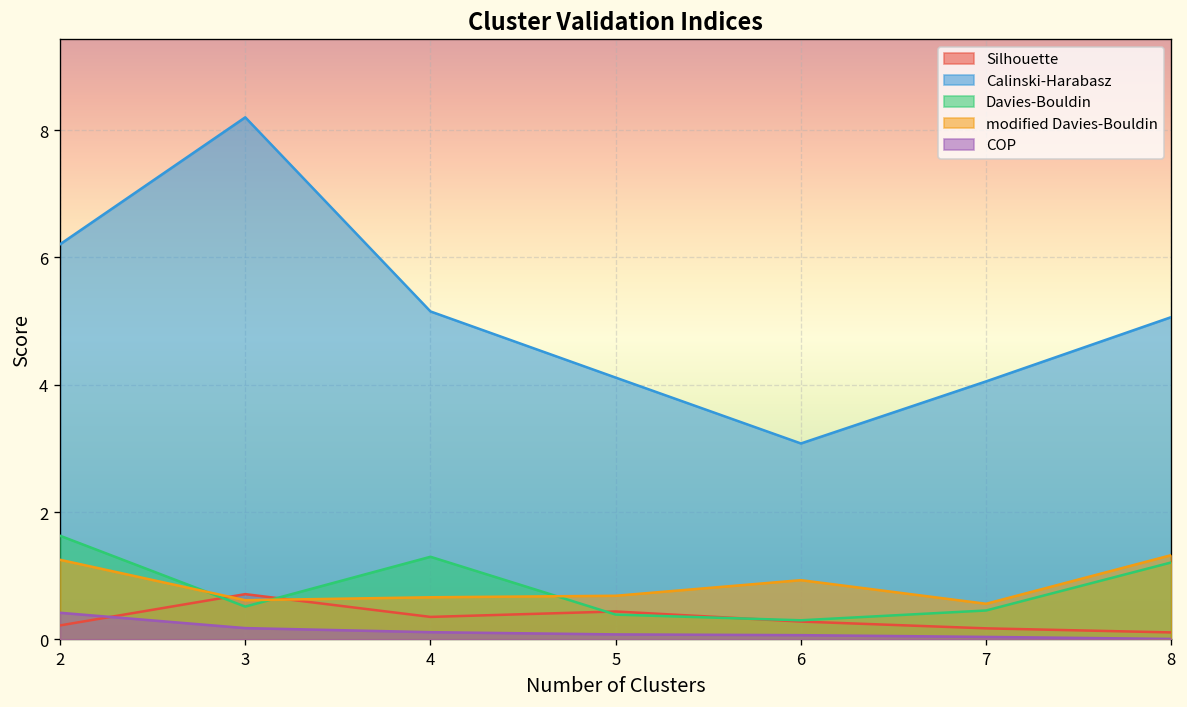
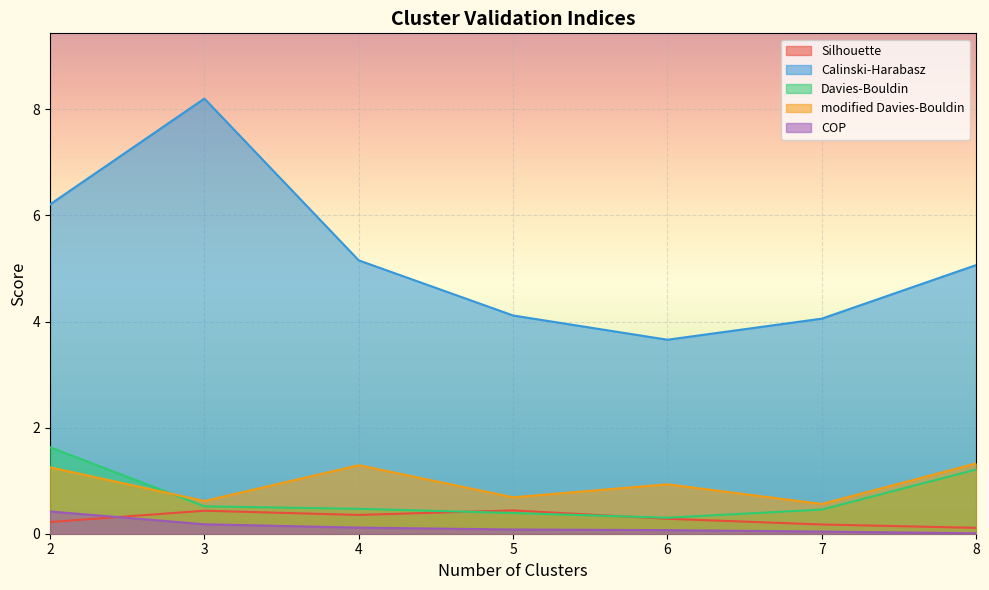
  {
    "Silhouette": {
      "2": 0.2,
-     "3": 0.7,
+     "3": 0.4,
      "4": 0.4,
      "5": 0.4,
      "7": 0.2,
      "8": 0.1
    },
    "Calinski-Harabasz": {
      "2": 6.2,
      "3": 8.2,
      "4": 5.2,
      "5": 4.1,
-     "6": 3.1,
+     "6": 3.7,
      "7": 4.1,
      "8": 5.1
    },
    "Davies-Bouldin": {
      "2": 1.6,
      "3": 0.5,
-     "4": 1.3,
+     "4": 0.5,
      "5": 0.4,
      "7": 0.5,
      "8": 1.2
    },
    "modified Davies-Bouldin": {
      "2": 1.3,
      "3": 0.6,
-     "4": 0.7,
+     "4": 1.3,
      "5": 0.7,
      "6": 0.9,
      "7": 0.6,
      "8": 1.3
    },
    "COP": {
      "2": 0.4,
      "3": 0.2,
      "4": 0.1,
      "5": 0.1,
      "6": 0.1,
      "7": 0.0,
      "8": 0.0
    }
  }
